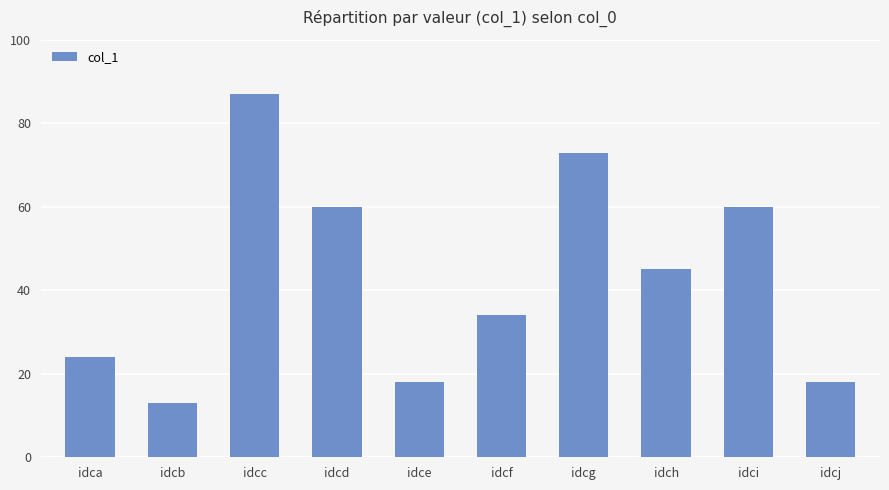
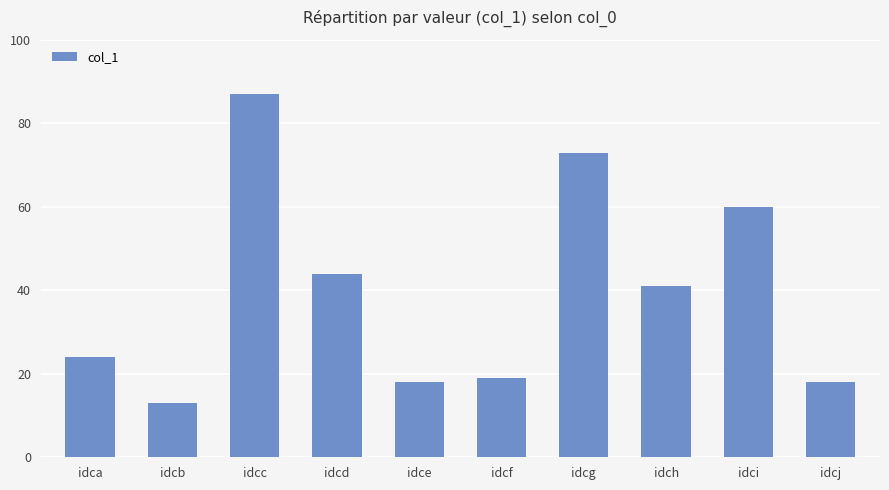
  {
    "idca": 24,
    "idcb": 13,
    "idcc": 87,
-   "idcd": 60,
+   "idcd": 44,
    "idce": 18,
-   "idcf": 34,
+   "idcf": 19,
    "idcg": 73,
-   "idch": 45,
+   "idch": 41,
    "idci": 60,
    "idcj": 18
  }
